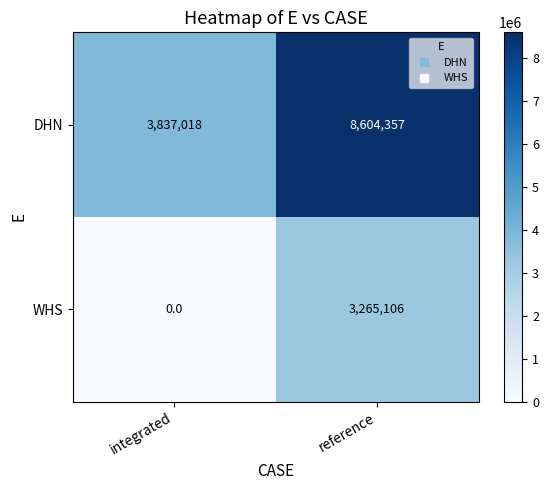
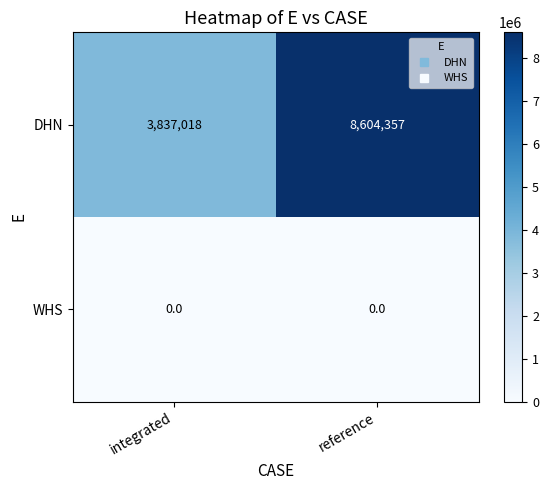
  {
    "DHN": {
      "integrated": "3,837,018",
      "reference": "8,604,357"
    },
    "WHS": {
      "integrated": "0.0",
-     "reference": "3,265,106"
+     "reference": "0.0"
    }
  }
